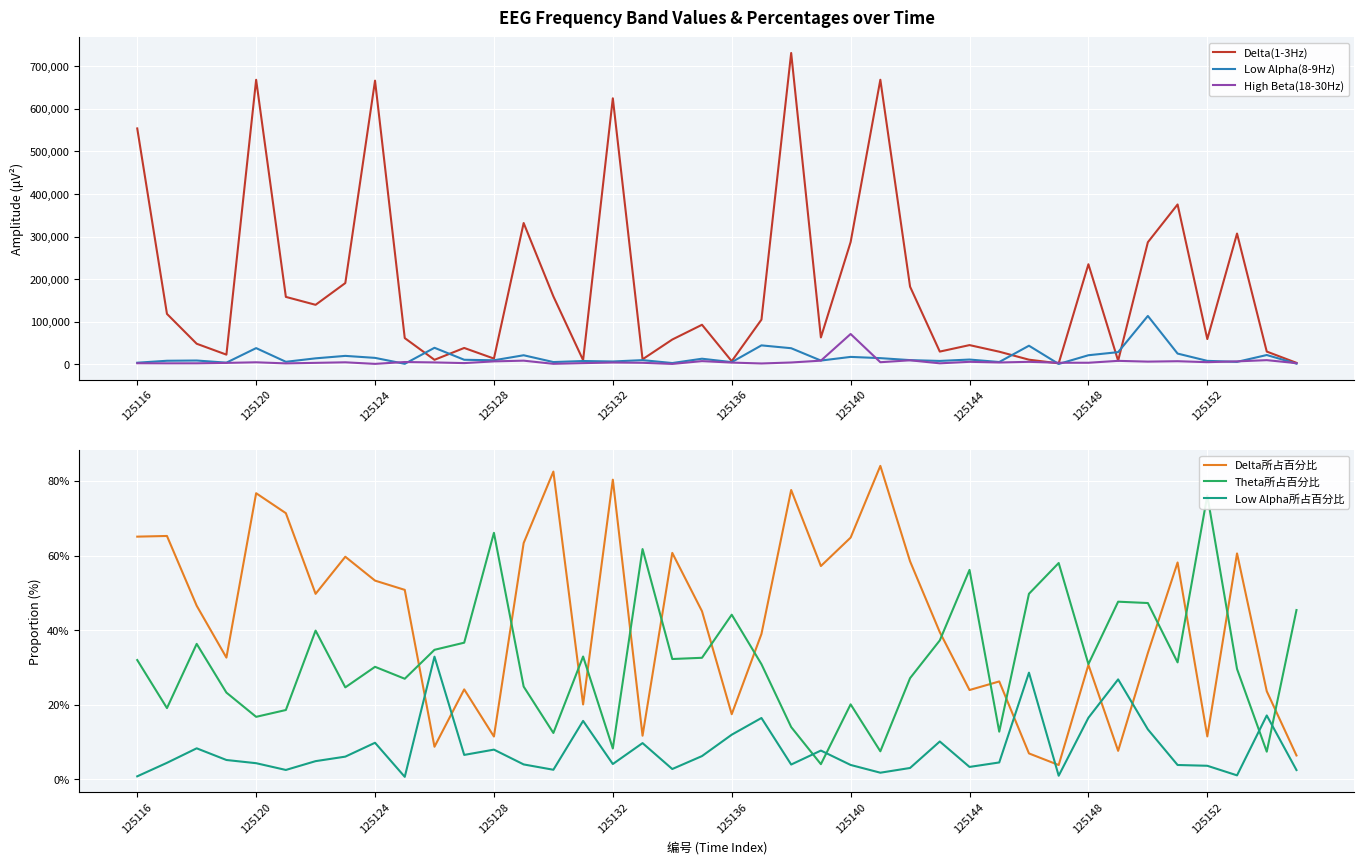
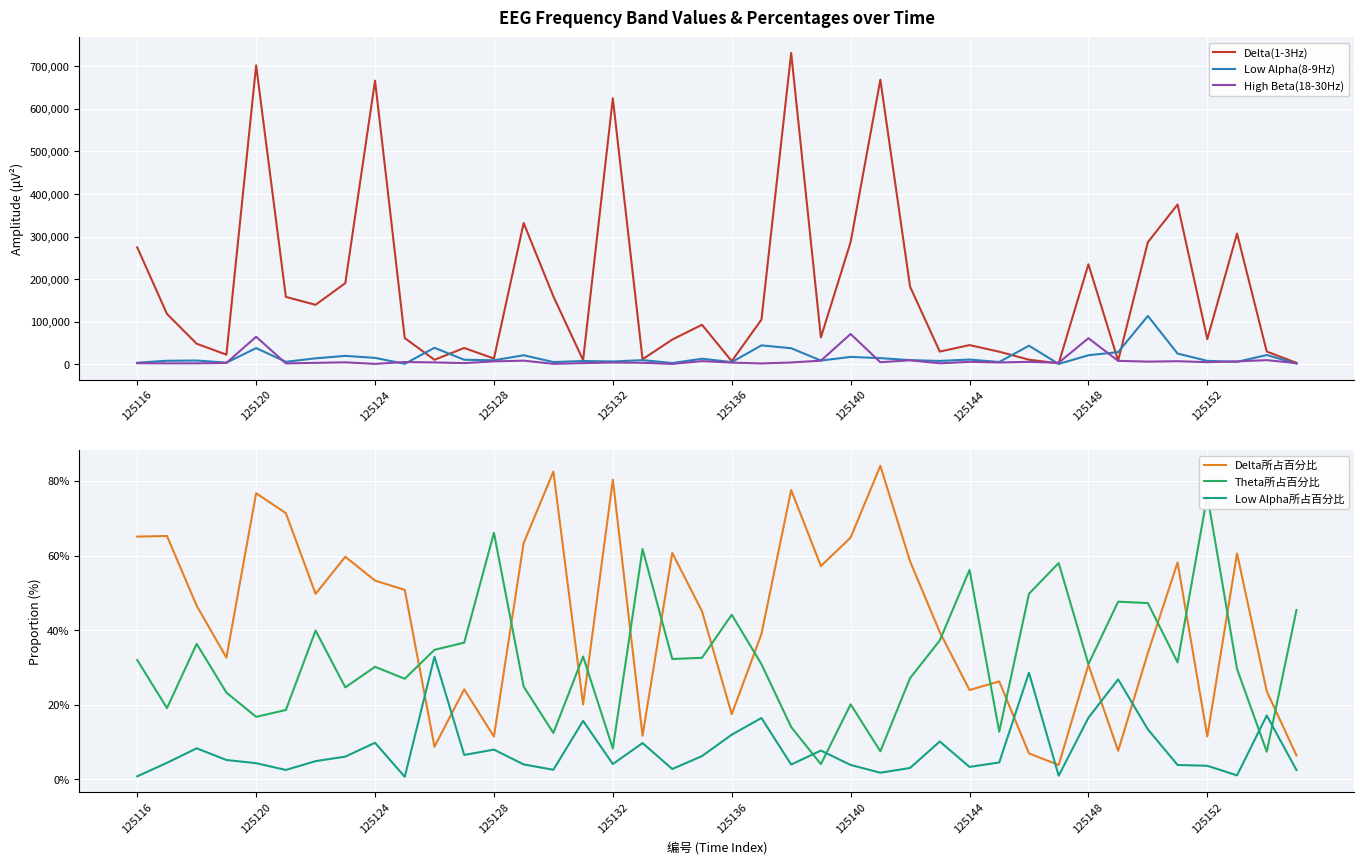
  {
    "EEG Frequency Band Values & Percentages over Time": {
      "Delta(1-3Hz)": {
-       "125116": "550,000",
-       "125120": "670,000",
+       "125116": "270,000",
+       "125120": "700,000",
        "125124": "670,000",
        "125132": "630,000",
        "125140": "290,000",
        "125144": "40,000",
        "125148": "230,000",
        "125152": "60,000"
      },
      "Low Alpha(8-9Hz)": {
        "125120": "40,000",
        "125124": "10,000",
        "125140": "20,000",
        "125148": "20,000"
      },
      "High Beta(18-30Hz)": {
-       "125120": "0",
+       "125120": "60,000",
        "125124": "0",
        "125140": "70,000",
-       "125148": "0"
+       "125148": "60,000"
      }
    }
  }
